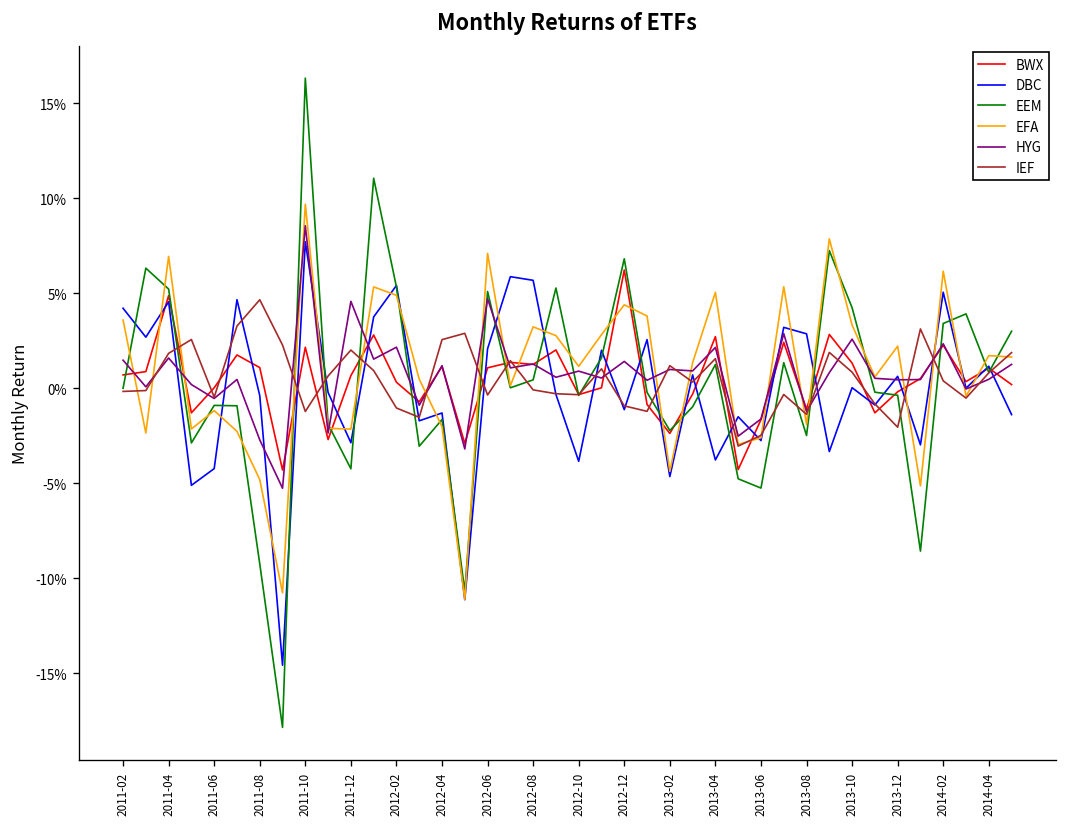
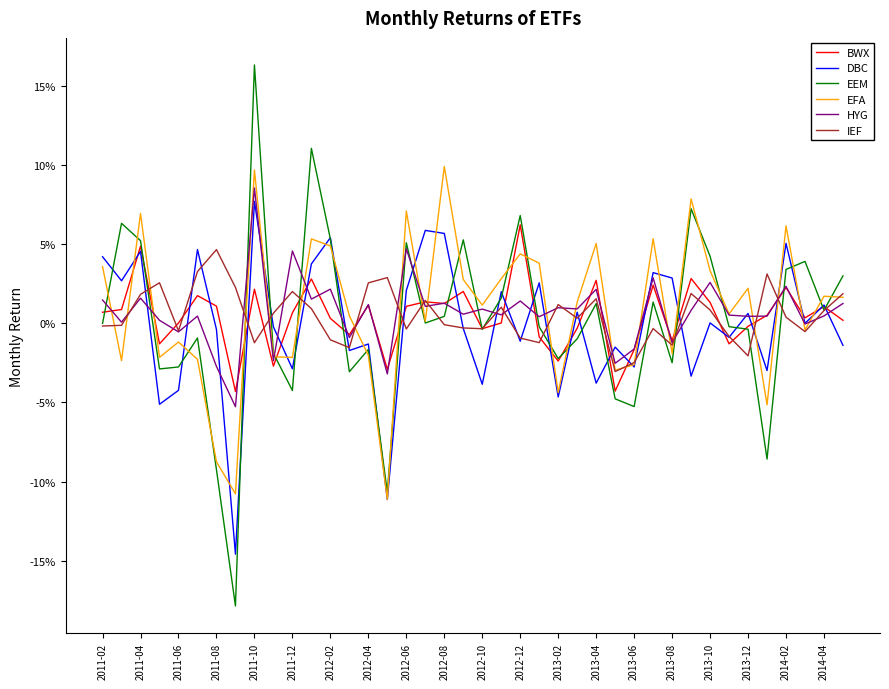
  {
    "BWX": {
      "2011-02": "0.7%",
      "2011-04": "4.9%",
      "2011-06": "0.0%",
      "2011-08": "1.1%",
      "2011-10": "2.2%",
      "2011-12": "0.7%",
      "2012-02": "0.3%",
      "2012-06": "1.1%",
      "2012-12": "6.2%",
      "2013-04": "2.7%",
      "2013-10": "1.3%",
      "2013-12": "-0.2%"
    },
    "DBC": {
      "2011-02": "4.2%",
      "2011-04": "4.6%",
      "2011-06": "-4.2%",
      "2011-08": "-0.4%",
      "2011-10": "7.7%",
      "2011-12": "-2.9%",
      "2012-04": "-1.3%",
      "2012-06": "2.1%",
      "2012-08": "5.7%",
      "2012-10": "-3.8%",
      "2012-12": "-1.1%",
      "2013-02": "-4.7%",
      "2013-04": "-3.8%",
      "2013-08": "2.9%",
      "2013-10": "0.0%",
      "2013-12": "0.6%",
      "2014-02": "5.1%"
    },
    "EEM": {
      "2011-02": "0.0%",
      "2011-04": "5.2%",
-     "2011-06": "-0.9%",
+     "2011-06": "-2.8%",
      "2011-08": "-9.2%",
      "2011-10": "16.3%",
      "2011-12": "-4.2%",
      "2012-04": "-1.6%",
      "2012-06": "5.1%",
      "2012-08": "0.4%",
      "2012-12": "6.8%",
      "2013-04": "1.2%",
      "2013-06": "-5.3%",
      "2013-08": "-2.5%",
      "2013-10": "4.2%",
      "2013-12": "-0.4%",
      "2014-02": "3.4%"
    },
    "EFA": {
      "2011-02": "3.6%",
      "2011-04": "6.9%",
      "2011-06": "-1.2%",
-     "2011-08": "-4.8%",
+     "2011-08": "-8.7%",
      "2011-10": "9.7%",
      "2011-12": "-2.2%",
      "2012-02": "4.9%",
      "2012-04": "-2.0%",
      "2012-06": "7.1%",
-     "2012-08": "3.2%",
+     "2012-08": "9.9%",
      "2012-10": "1.2%",
      "2012-12": "4.4%",
      "2013-02": "-4.4%",
      "2013-04": "5.1%",
      "2013-08": "-1.9%",
      "2013-10": "3.3%",
      "2013-12": "2.2%",
      "2014-02": "6.2%",
      "2014-04": "1.7%"
    },
    "HYG": {
      "2011-02": "1.5%",
      "2011-04": "1.6%",
      "2011-08": "-2.7%",
      "2011-10": "8.6%",
      "2011-12": "4.6%",
      "2012-02": "2.2%",
      "2012-06": "4.7%",
      "2012-10": "0.9%",
      "2012-12": "1.4%",
      "2013-02": "1.0%",
      "2013-04": "2.1%",
      "2013-10": "2.6%",
      "2013-12": "0.4%",
      "2014-04": "0.5%"
    },
    "IEF": {
      "2011-02": "-0.2%",
      "2011-04": "1.8%",
      "2011-08": "4.7%",
      "2011-10": "-1.2%",
      "2011-12": "2.0%",
      "2012-02": "-1.0%",
      "2012-04": "2.6%",
      "2012-06": "-0.4%",
      "2012-08": "-0.1%",
      "2012-12": "-0.9%",
      "2013-02": "1.2%",
      "2013-04": "1.6%",
      "2013-10": "0.8%",
      "2013-12": "-2.1%",
      "2014-02": "0.4%"
    }
  }
